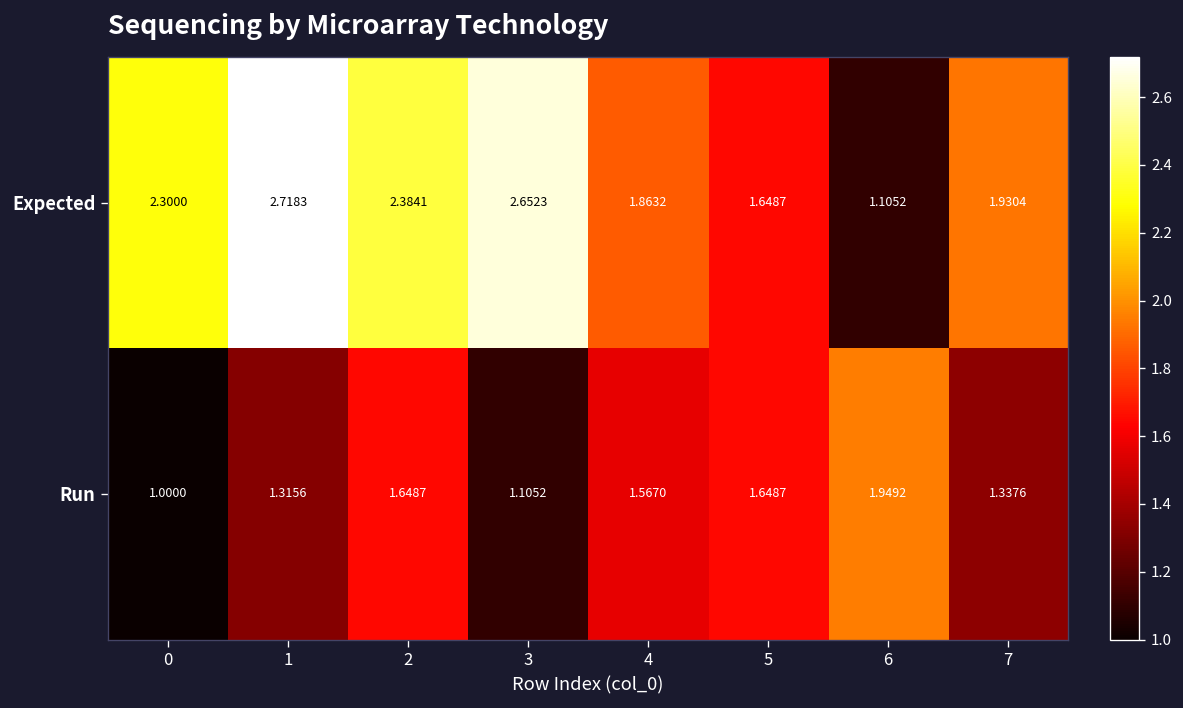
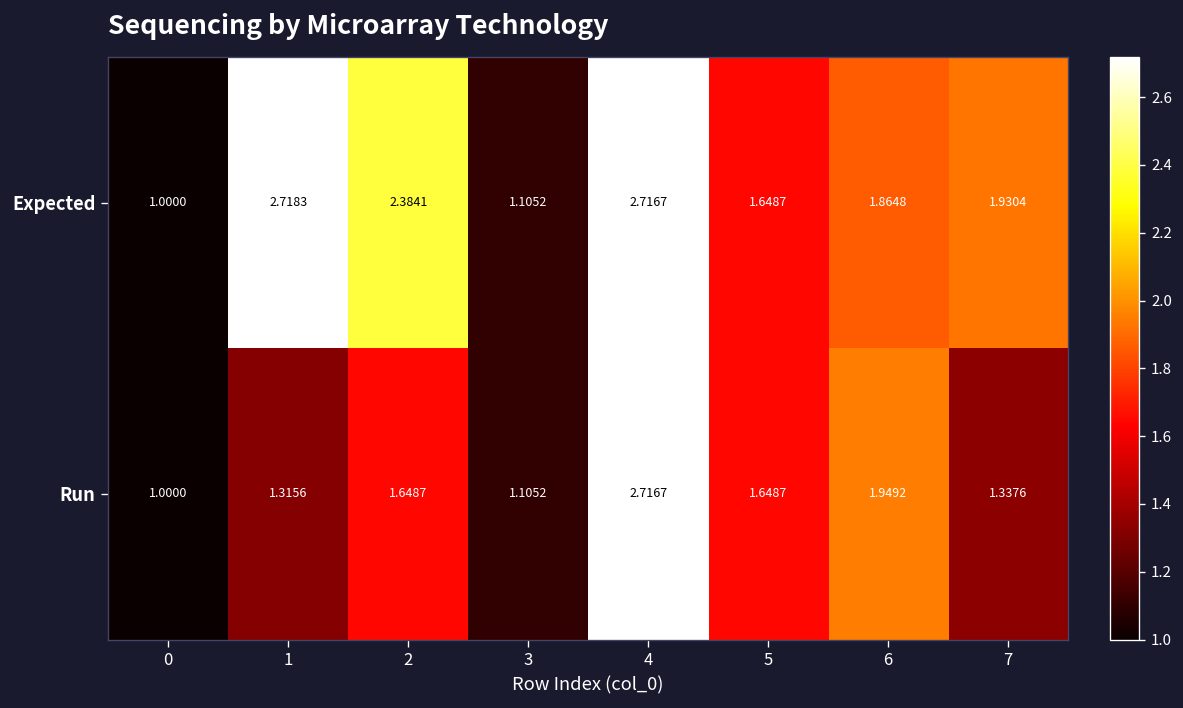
  {
    "Expected": {
-     "0": 2.3000,
+     "0": 1.0000,
      "1": 2.7183,
      "2": 2.3841,
-     "3": 2.6523,
-     "4": 1.8632,
+     "3": 1.1052,
+     "4": 2.7167,
      "5": 1.6487,
-     "6": 1.1052,
+     "6": 1.8648,
      "7": 1.9304
    },
    "Run": {
      "0": 1.0000,
      "1": 1.3156,
      "2": 1.6487,
      "3": 1.1052,
-     "4": 1.5670,
+     "4": 2.7167,
      "5": 1.6487,
      "6": 1.9492,
      "7": 1.3376
    }
  }
